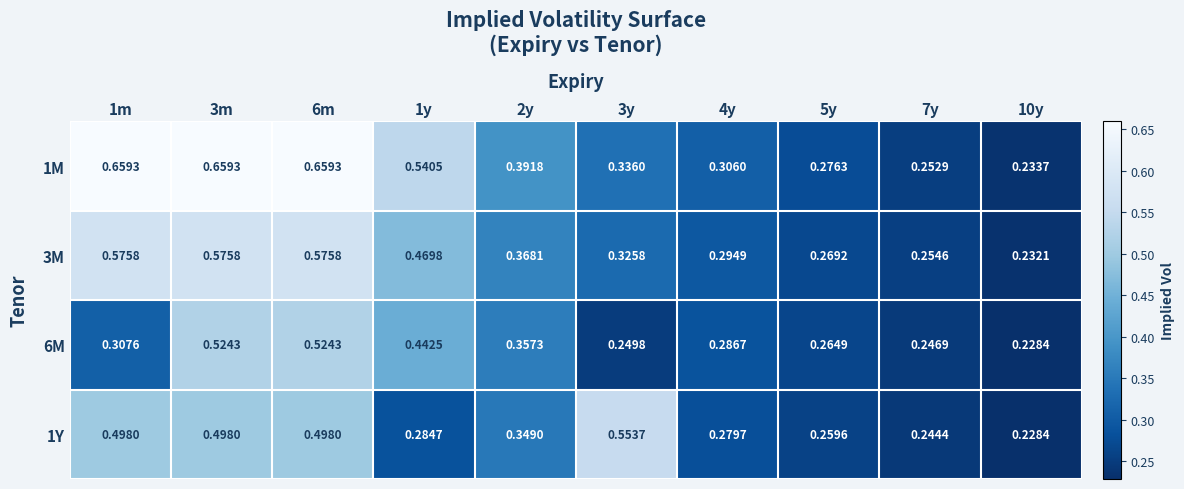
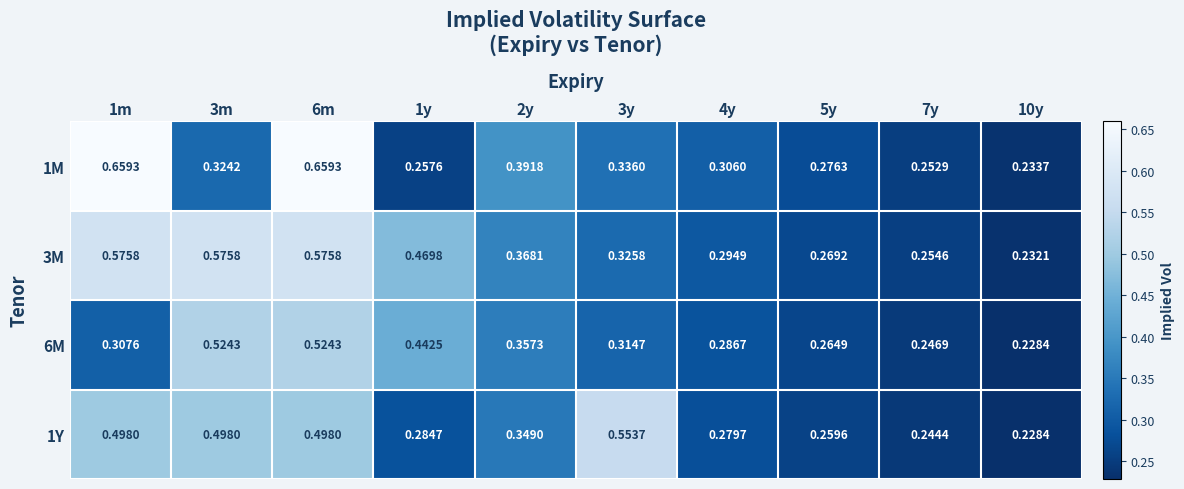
  {
    "1M": {
      "1m": 0.6593,
-     "3m": 0.6593,
+     "3m": 0.3242,
      "6m": 0.6593,
-     "1y": 0.5405,
+     "1y": 0.2576,
      "2y": 0.3918,
      "3y": 0.3360,
      "4y": 0.3060,
      "5y": 0.2763,
      "7y": 0.2529,
      "10y": 0.2337
    },
    "3M": {
      "1m": 0.5758,
      "3m": 0.5758,
      "6m": 0.5758,
      "1y": 0.4698,
      "2y": 0.3681,
      "3y": 0.3258,
      "4y": 0.2949,
      "5y": 0.2692,
      "7y": 0.2546,
      "10y": 0.2321
    },
    "6M": {
      "1m": 0.3076,
      "3m": 0.5243,
      "6m": 0.5243,
      "1y": 0.4425,
      "2y": 0.3573,
-     "3y": 0.2498,
+     "3y": 0.3147,
      "4y": 0.2867,
      "5y": 0.2649,
      "7y": 0.2469,
      "10y": 0.2284
    },
    "1Y": {
      "1m": 0.4980,
      "3m": 0.4980,
      "6m": 0.4980,
      "1y": 0.2847,
      "2y": 0.3490,
      "3y": 0.5537,
      "4y": 0.2797,
      "5y": 0.2596,
      "7y": 0.2444,
      "10y": 0.2284
    }
  }
